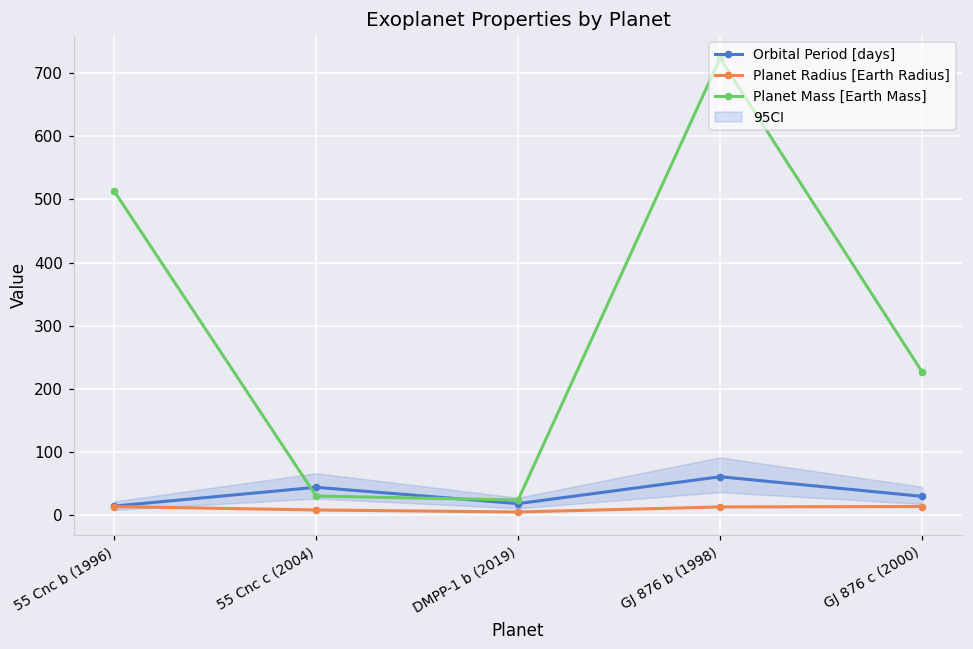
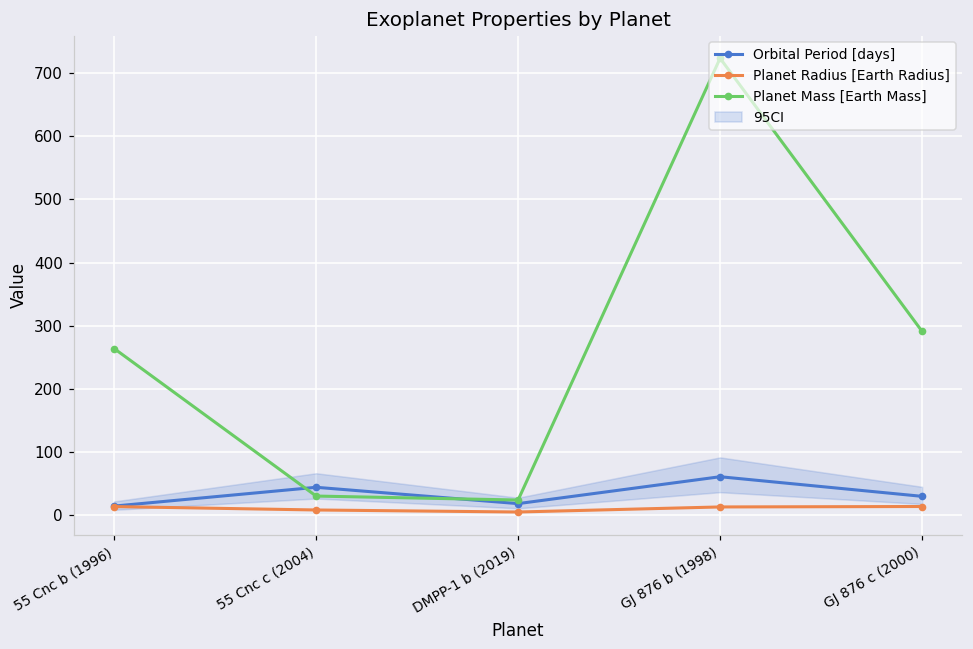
  {
    "Planet Radius [Earth Radius]": {
      "55 Cnc c (2004)": 10,
      "DMPP-1 b (2019)": 10,
      "GJ 876 b (1998)": 10,
      "GJ 876 c (2000)": 10
    },
    "Planet Mass [Earth Mass]": {
-     "55 Cnc b (1996)": 510,
+     "55 Cnc b (1996)": 260,
      "55 Cnc c (2004)": 30,
-     "GJ 876 c (2000)": 230
+     "GJ 876 c (2000)": 290
    }
  }
